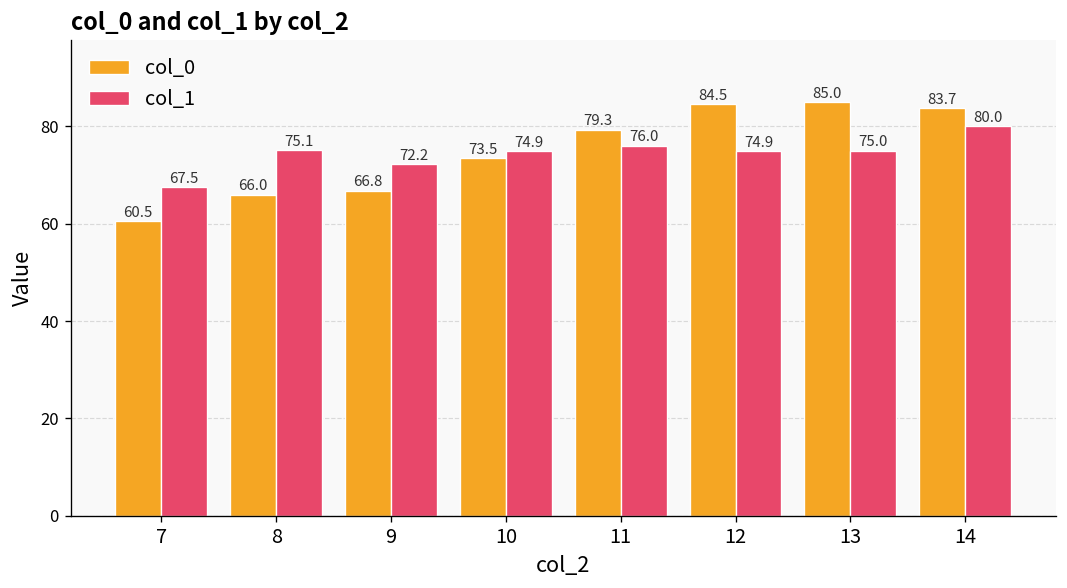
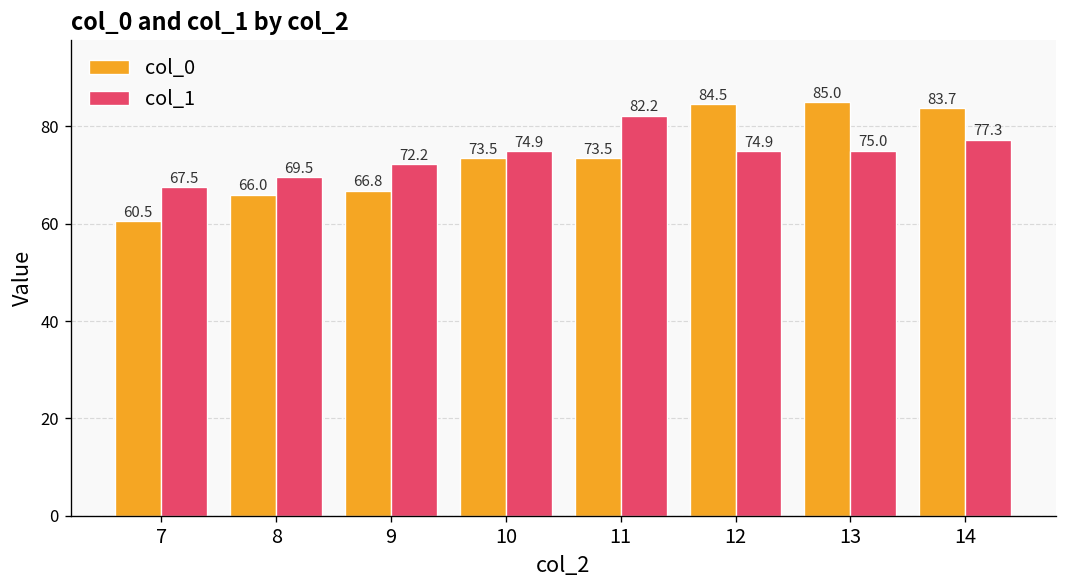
  {
    "col_0": {
      "7": 60.5,
      "8": 66.0,
      "9": 66.8,
      "10": 73.5,
-     "11": 79.3,
+     "11": 73.5,
      "12": 84.5,
      "13": 85.0,
      "14": 83.7
    },
    "col_1": {
      "7": 67.5,
-     "8": 75.1,
+     "8": 69.5,
      "9": 72.2,
      "10": 74.9,
-     "11": 76.0,
+     "11": 82.2,
      "12": 74.9,
      "13": 75.0,
-     "14": 80.0
+     "14": 77.3
    }
  }
